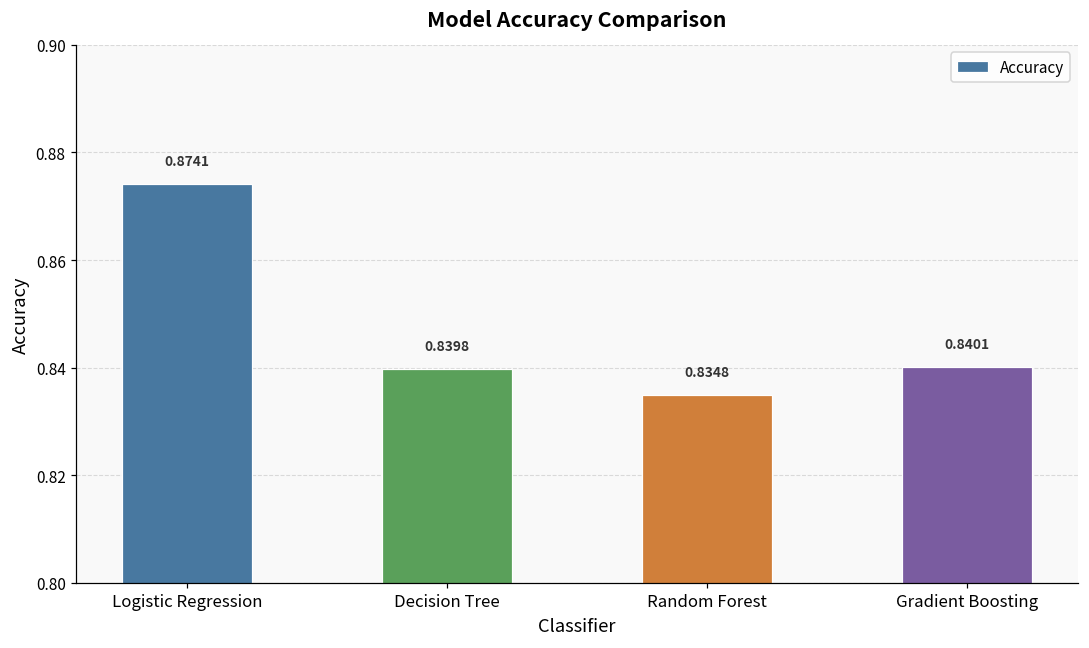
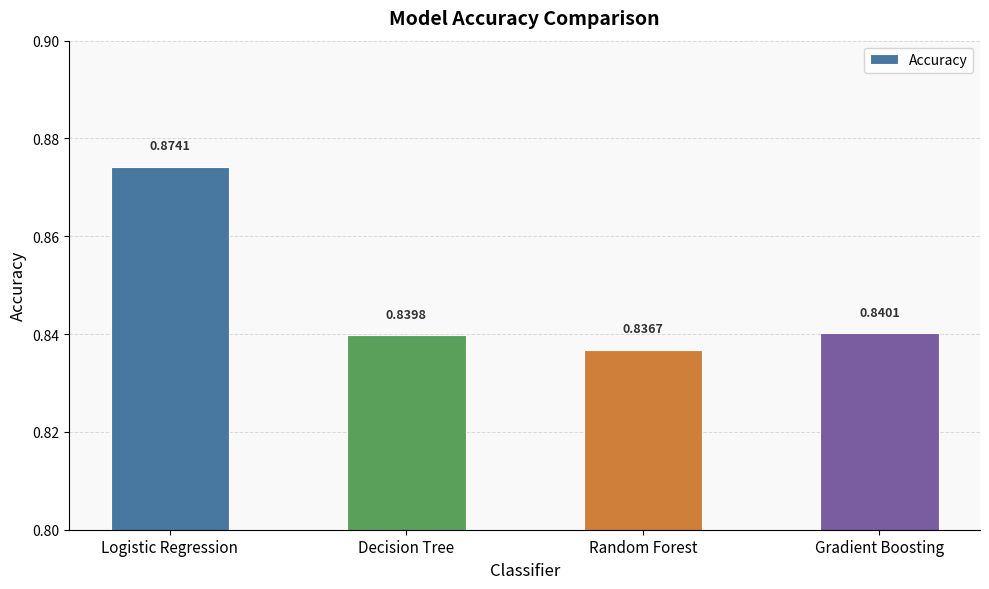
  {
    "Logistic Regression": 0.8741,
    "Decision Tree": 0.8398,
-   "Random Forest": 0.8348,
+   "Random Forest": 0.8367,
    "Gradient Boosting": 0.8401
  }
